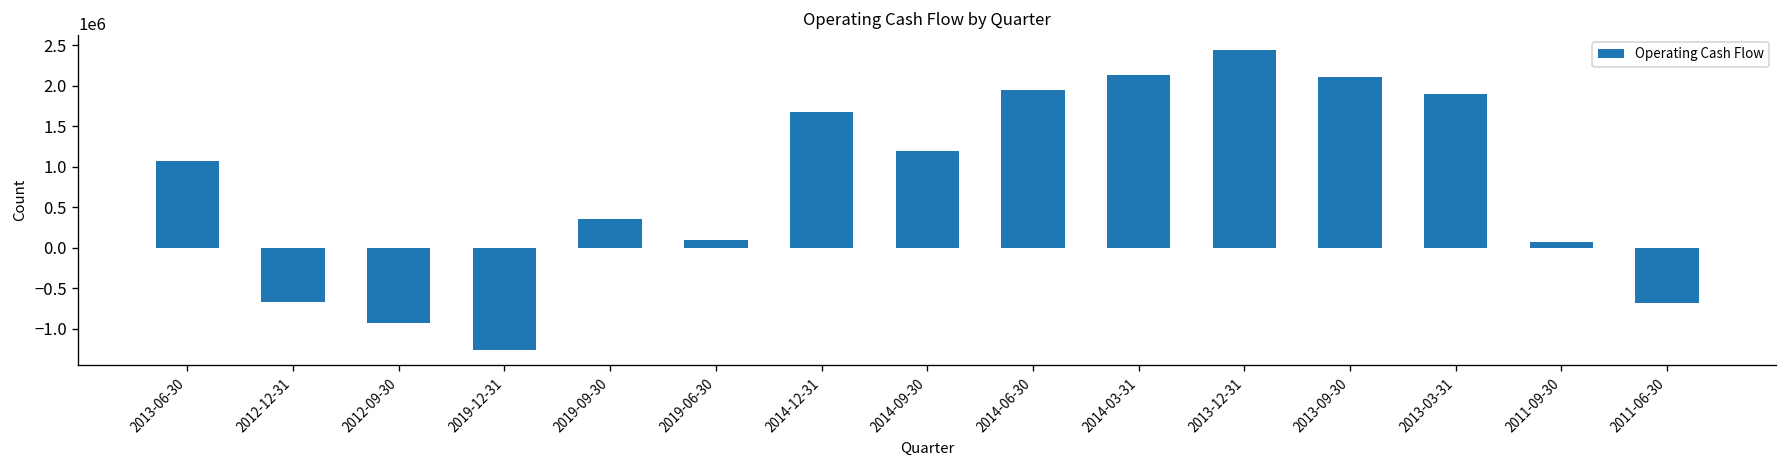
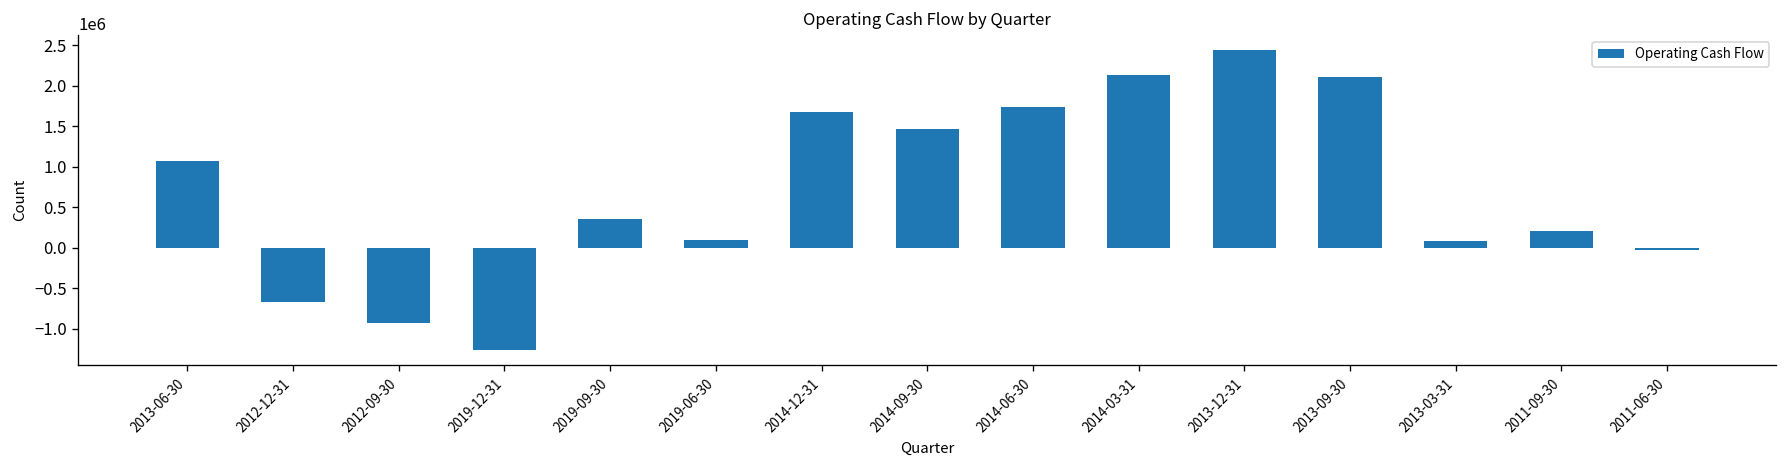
  {
    "2013-06-30": 1100000,
    "2012-12-31": -700000,
    "2012-09-30": -900000,
    "2019-12-31": -1300000,
    "2019-09-30": 400000,
    "2019-06-30": 100000,
    "2014-12-31": 1700000,
-   "2014-09-30": 1200000,
-   "2014-06-30": 1900000,
+   "2014-09-30": 1500000,
+   "2014-06-30": 1700000,
    "2014-03-31": 2100000,
    "2013-12-31": 2400000,
    "2013-09-30": 2100000,
-   "2013-03-31": 1900000,
-   "2011-09-30": 100000,
-   "2011-06-30": -700000
+   "2013-03-31": 100000,
+   "2011-09-30": 200000,
+   "2011-06-30": 0
  }
